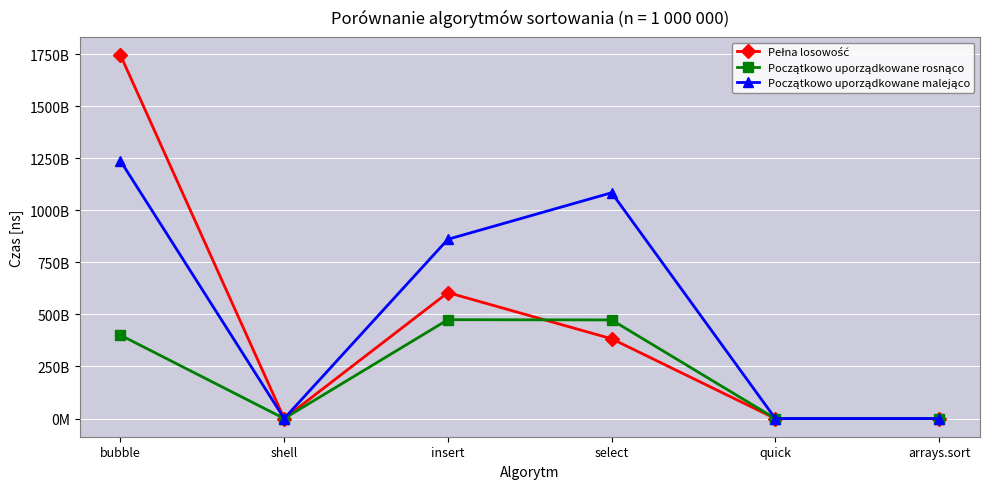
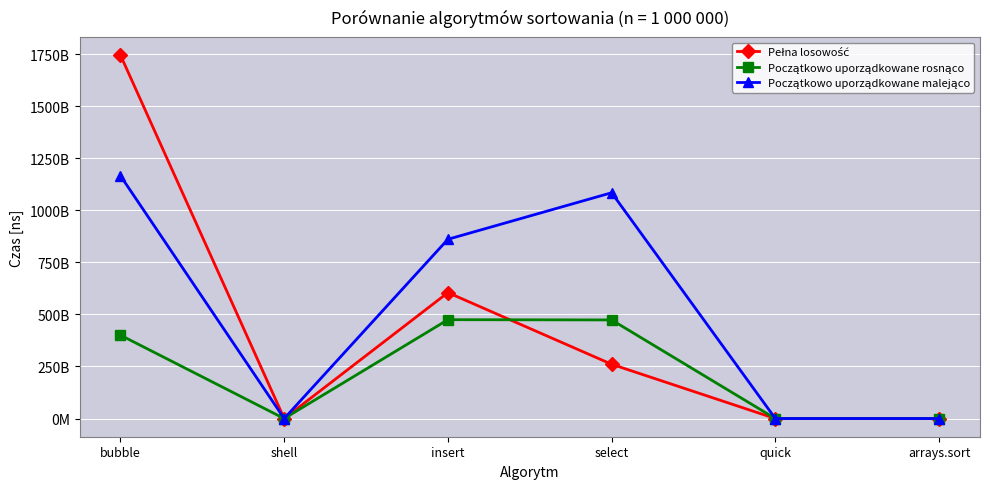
  {
    "Pełna losowość": {
      "bubble": 1740000000000,
      "insert": 600000000000,
-     "select": 380000000000
+     "select": 260000000000
    },
    "Początkowo uporządkowane rosnąco": {
      "bubble": 400000000000,
      "insert": 470000000000,
      "select": 470000000000
    },
    "Początkowo uporządkowane malejąco": {
-     "bubble": 1240000000000,
+     "bubble": 1170000000000,
      "insert": 860000000000,
      "select": 1080000000000
    }
  }
